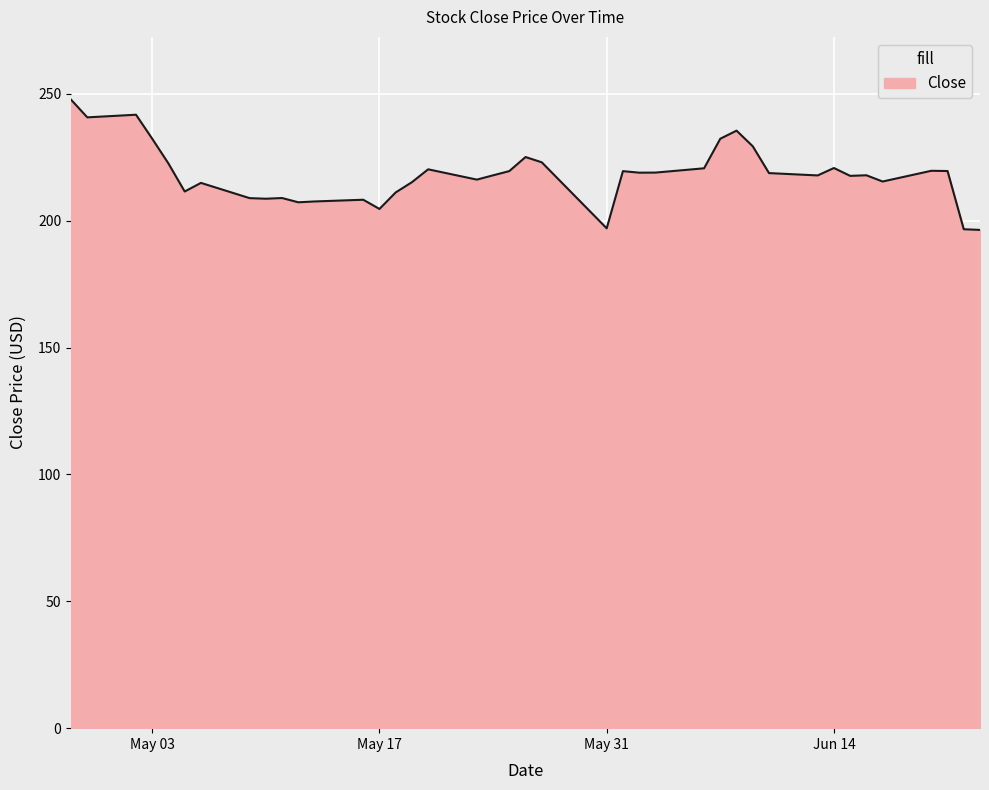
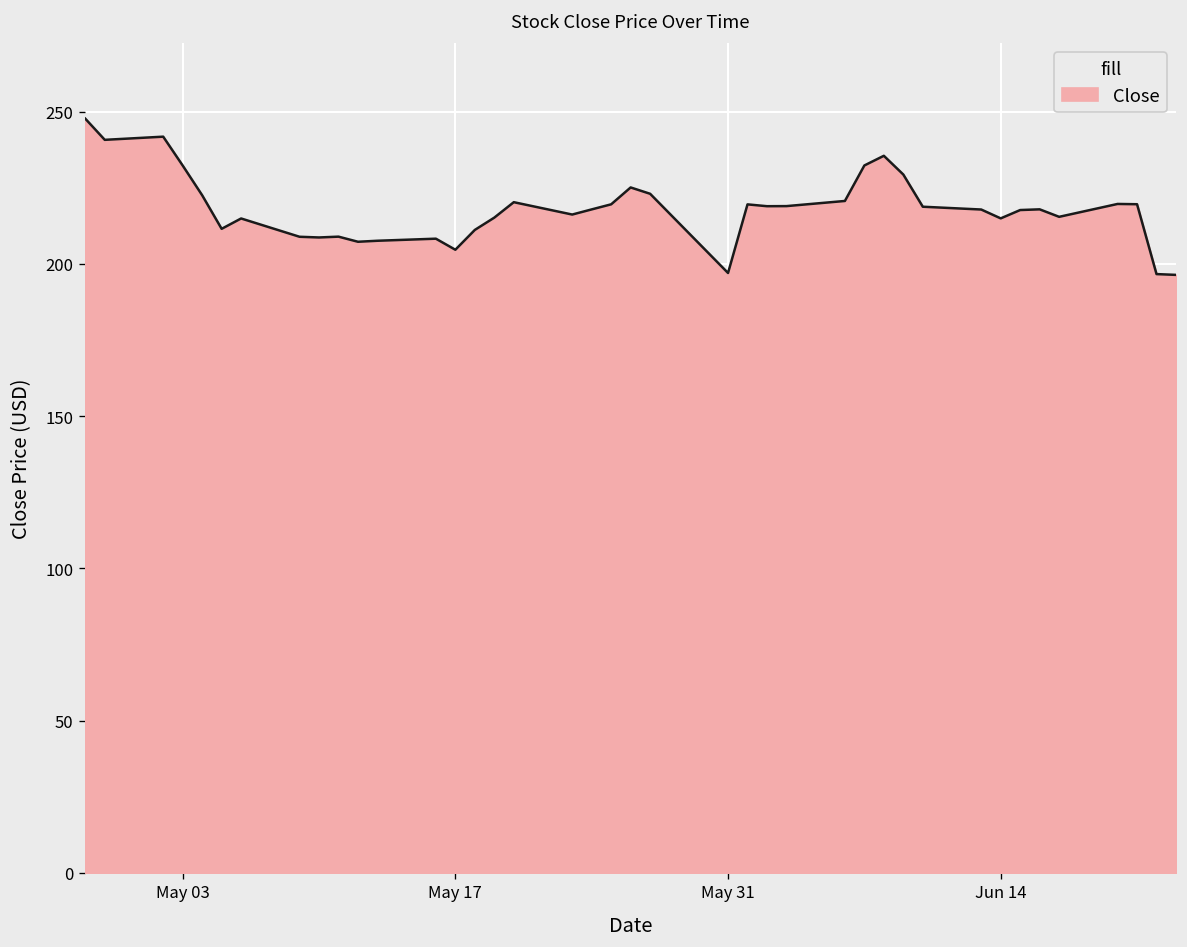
  {
    "May 03": 232,
    "May 17": 205,
    "May 31": 197,
-   "Jun 14": 221
+   "Jun 14": 215
  }
